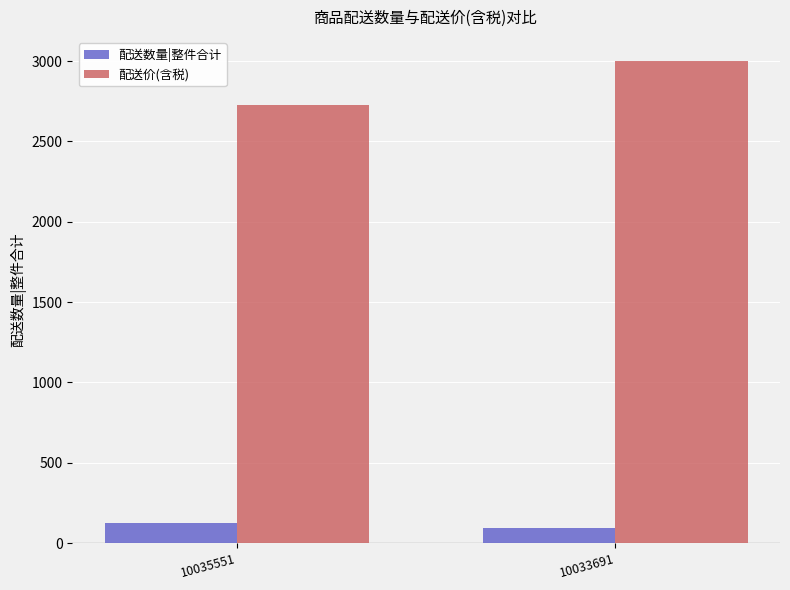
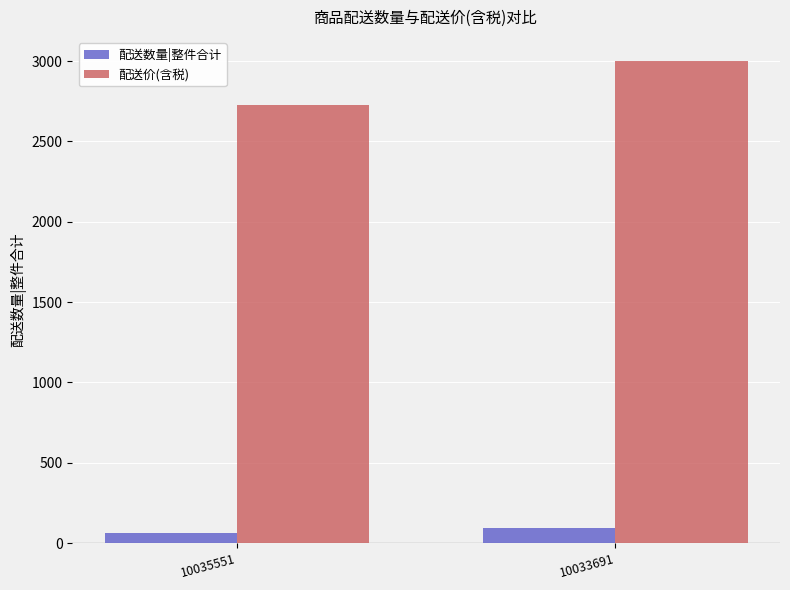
  {
    "配送数量|整件合计": {
-     "10035551": 120,
+     "10035551": 60,
      "10033691": 100
    },
    "配送价(含税)": {
      "10035551": 2730,
      "10033691": 3000
    }
  }
